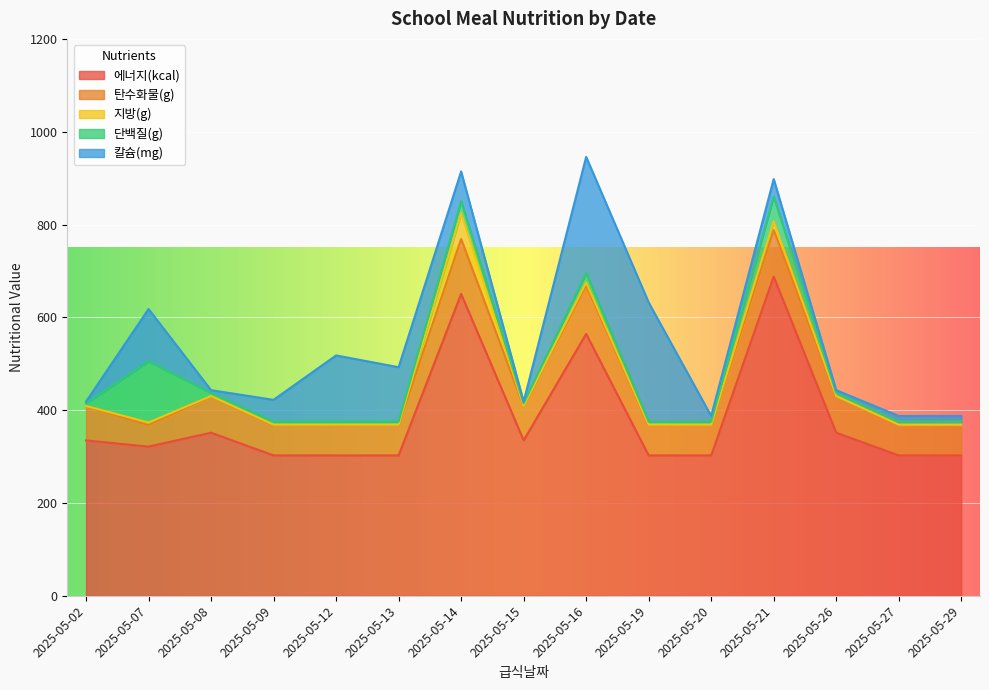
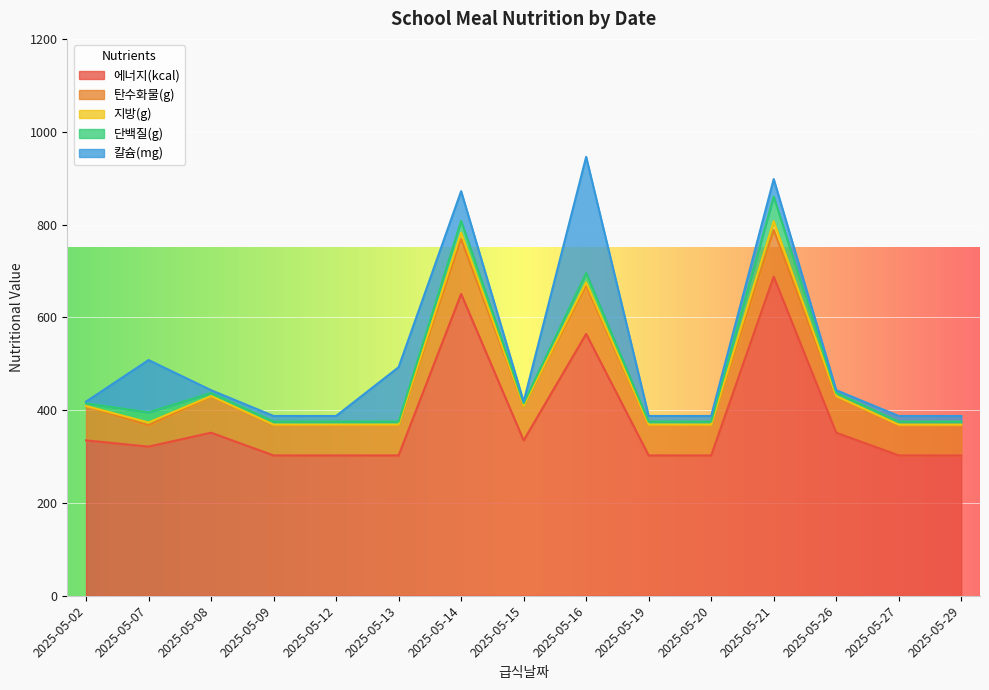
  {
    "지방(g)": {
      "2025-05-07": 10,
-     "2025-05-14": 60,
+     "2025-05-14": 10,
      "2025-05-16": 10,
      "2025-05-21": 20
    },
    "단백질(g)": {
-     "2025-05-07": 130,
+     "2025-05-07": 20,
      "2025-05-08": 10,
      "2025-05-09": 10,
      "2025-05-12": 10,
      "2025-05-13": 10,
      "2025-05-14": 30,
      "2025-05-16": 20,
      "2025-05-19": 10,
      "2025-05-20": 10,
      "2025-05-21": 50,
      "2025-05-26": 10,
      "2025-05-27": 10,
      "2025-05-29": 10
    },
    "칼슘(mg)": {
      "2025-05-07": 110,
      "2025-05-08": 10,
-     "2025-05-09": 50,
-     "2025-05-12": 140,
+     "2025-05-09": 10,
+     "2025-05-12": 10,
      "2025-05-13": 120,
      "2025-05-14": 60,
      "2025-05-16": 250,
-     "2025-05-19": 260,
+     "2025-05-19": 10,
      "2025-05-20": 10,
      "2025-05-21": 40,
      "2025-05-26": 10,
      "2025-05-27": 10,
      "2025-05-29": 10
    }
  }
